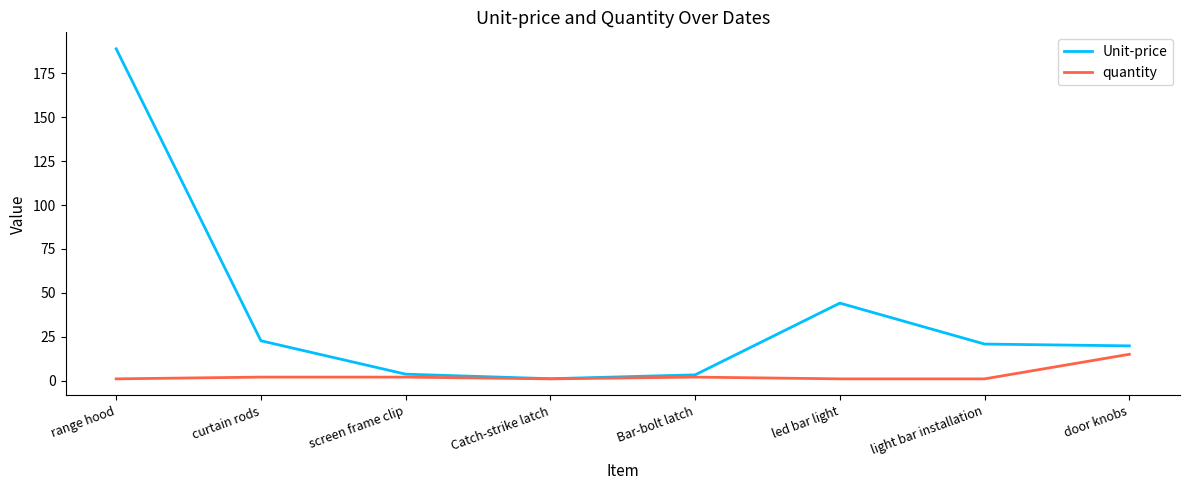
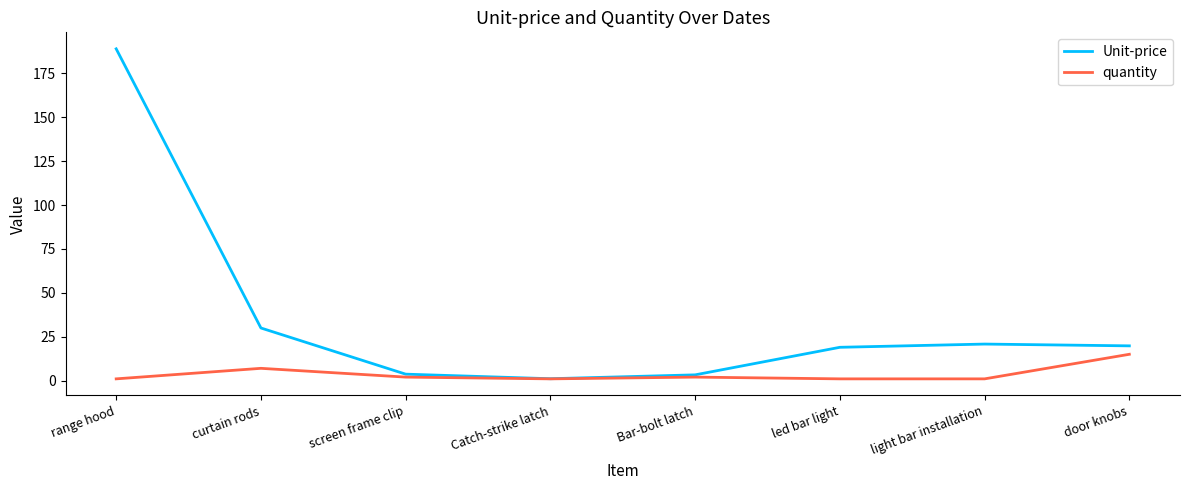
  {
    "Unit-price": {
      "range hood": 189,
-     "curtain rods": 23,
+     "curtain rods": 30,
      "screen frame clip": 4,
-     "led bar light": 44,
+     "led bar light": 19,
      "light bar installation": 21,
      "door knobs": 20
    },
    "quantity": {
      "range hood": 1,
-     "curtain rods": 2,
+     "curtain rods": 7,
      "screen frame clip": 2,
      "led bar light": 1,
      "light bar installation": 1,
      "door knobs": 15
    }
  }
